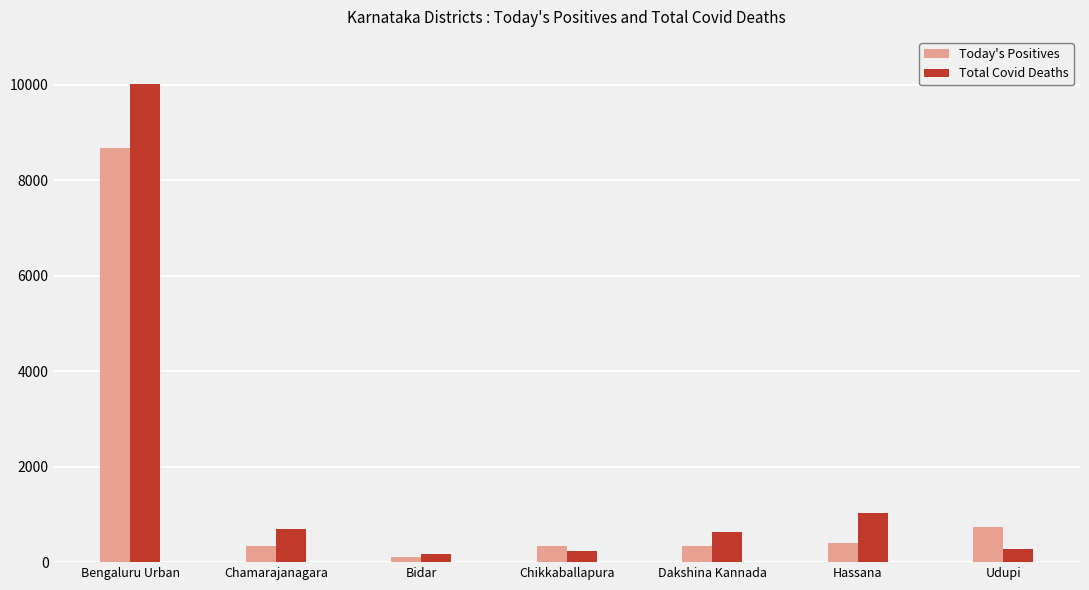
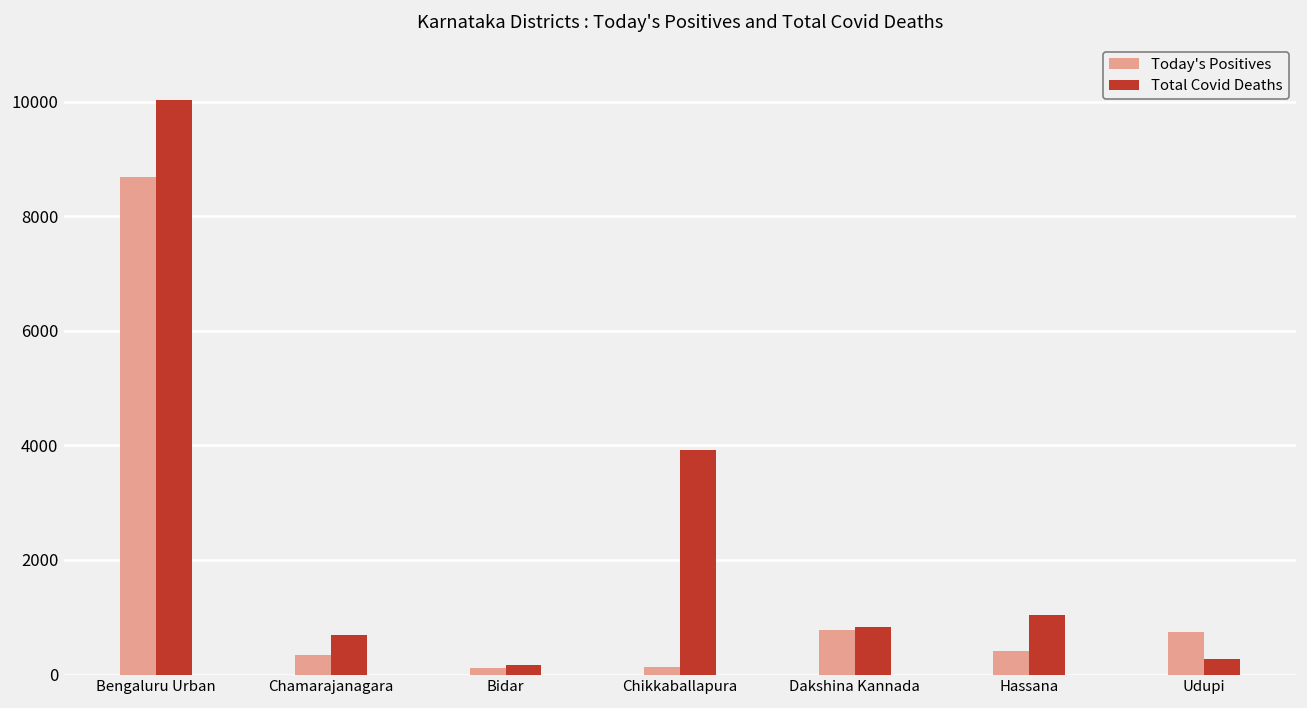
  {
    "Today's Positives": {
      "Bengaluru Urban": 8700,
      "Chamarajanagara": 300,
      "Bidar": 100,
-     "Chikkaballapura": 300,
-     "Dakshina Kannada": 300,
+     "Chikkaballapura": 100,
+     "Dakshina Kannada": 800,
      "Hassana": 400,
      "Udupi": 700
    },
    "Total Covid Deaths": {
      "Bengaluru Urban": 10000,
      "Chamarajanagara": 700,
      "Bidar": 200,
-     "Chikkaballapura": 200,
-     "Dakshina Kannada": 600,
+     "Chikkaballapura": 3900,
+     "Dakshina Kannada": 800,
      "Hassana": 1000,
      "Udupi": 300
    }
  }
